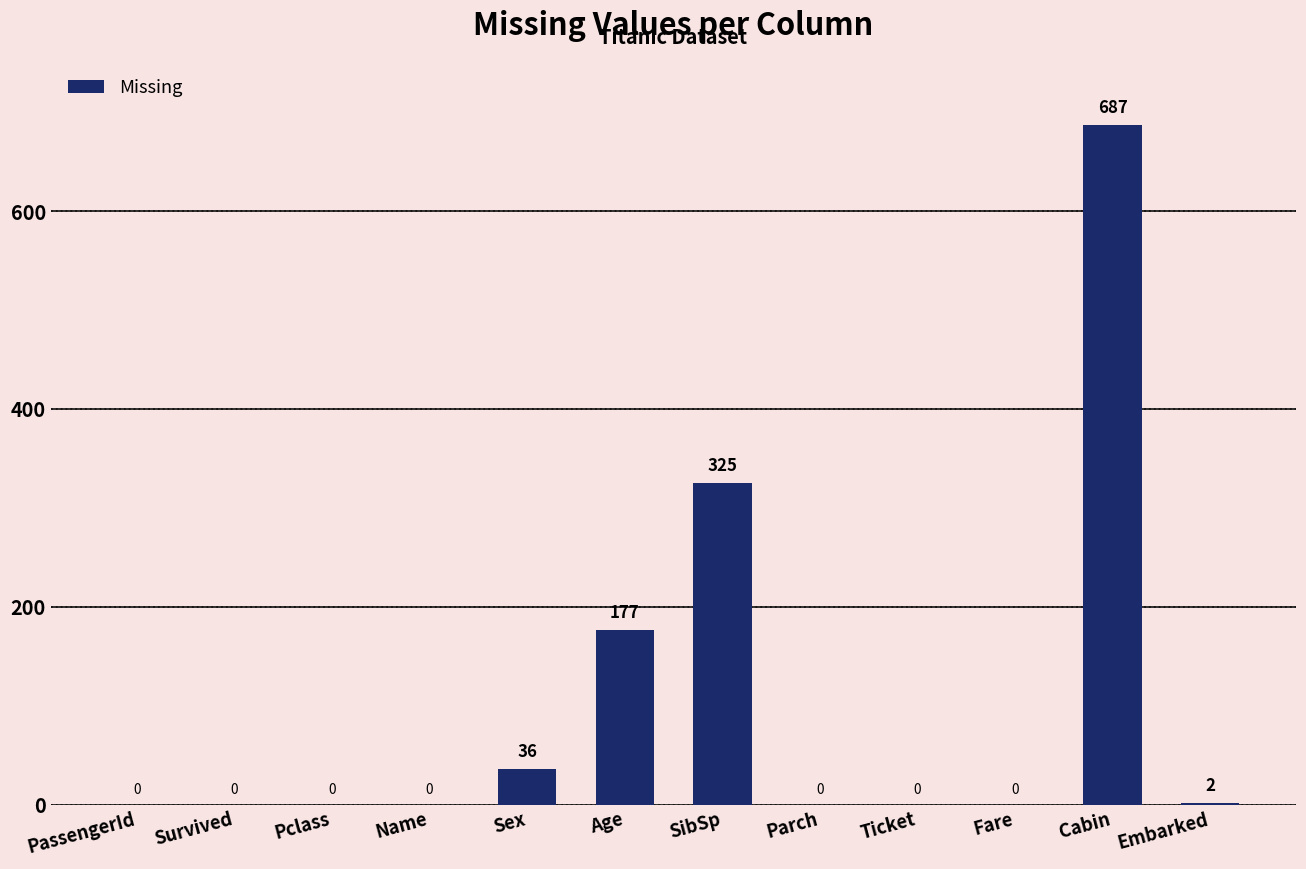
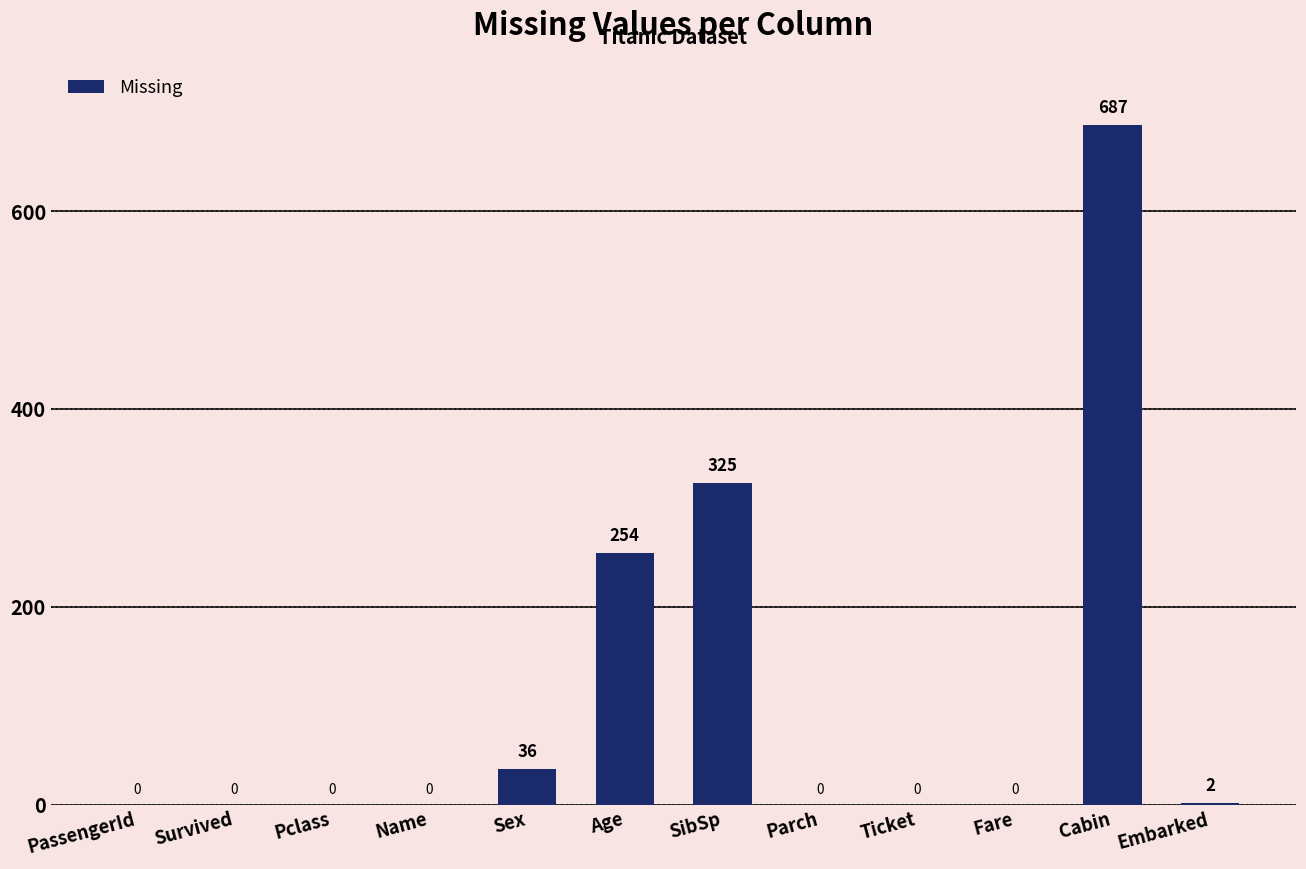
  {
    "PassengerId": 0,
    "Survived": 0,
    "Pclass": 0,
    "Name": 0,
    "Sex": 36,
-   "Age": 177,
+   "Age": 254,
    "SibSp": 325,
    "Parch": 0,
    "Ticket": 0,
    "Fare": 0,
    "Cabin": 687,
    "Embarked": 2
  }
